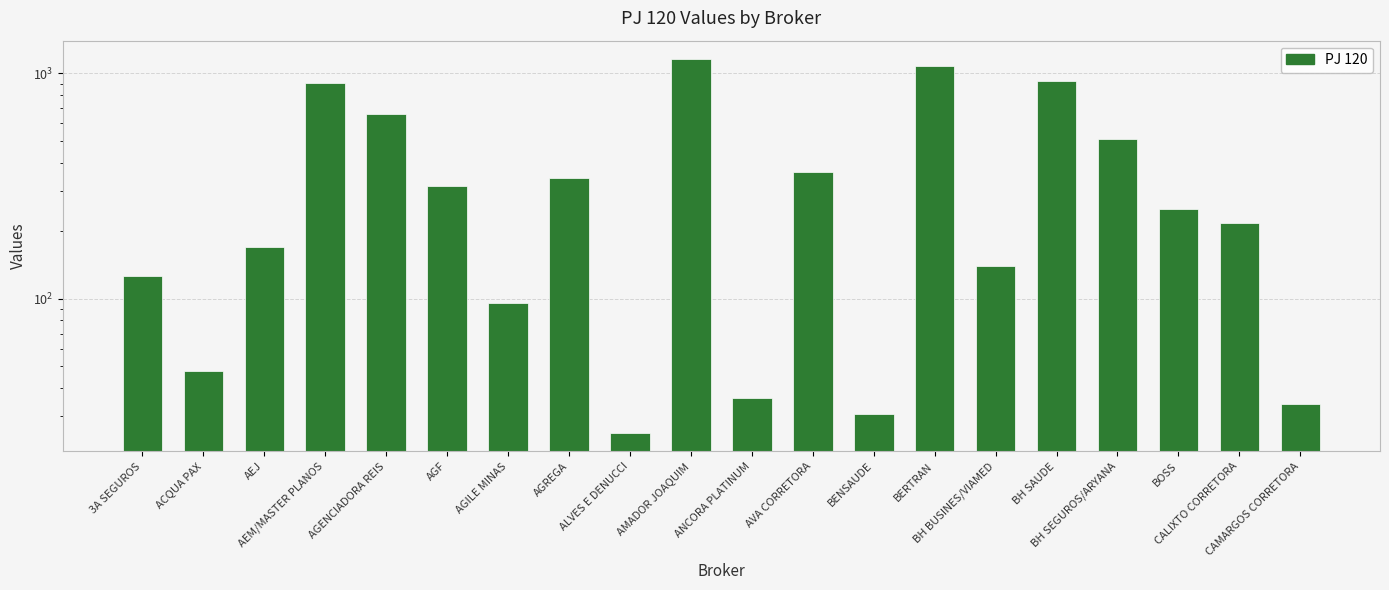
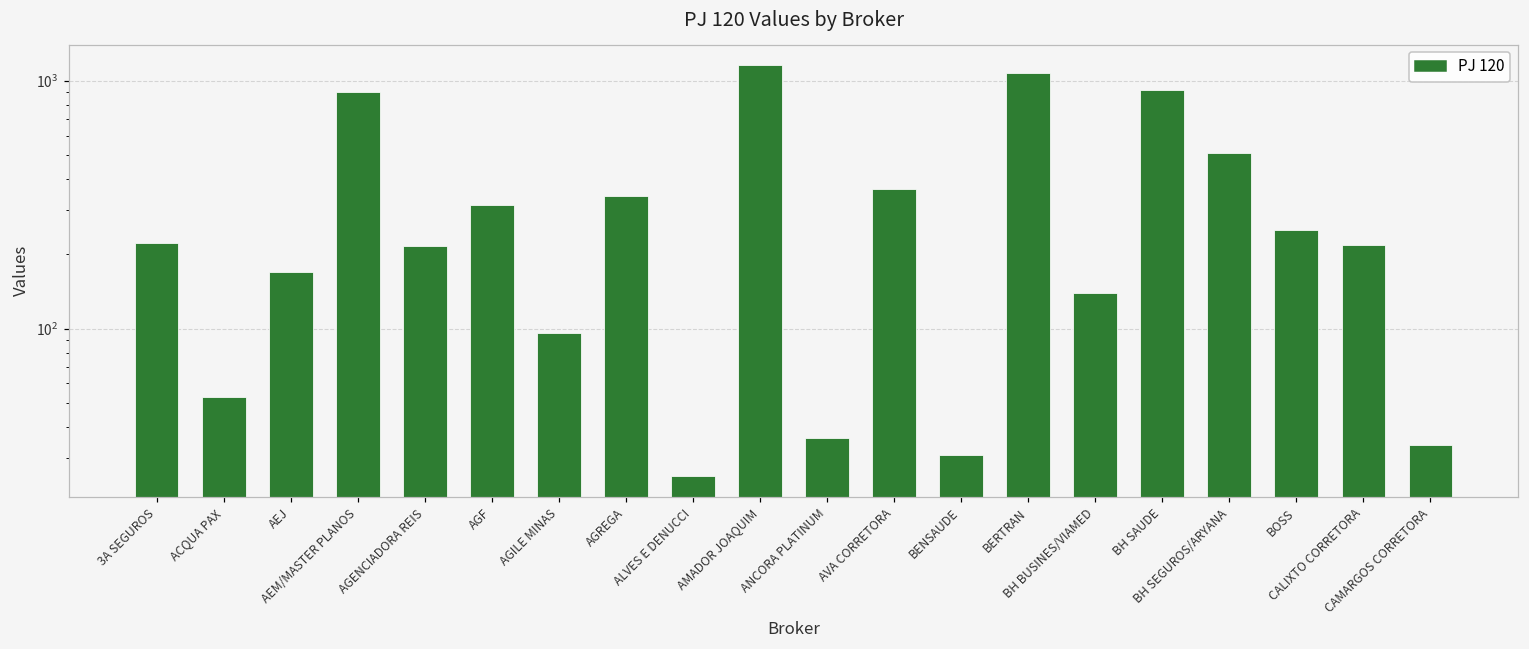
  {
-   "3A SEGUROS": 130,
-   "ACQUA PAX": 48,
+   "3A SEGUROS": 220,
+   "ACQUA PAX": 53,
    "AEJ": 170,
    "AEM/MASTER PLANOS": 900,
-   "AGENCIADORA REIS": 660,
+   "AGENCIADORA REIS": 220,
    "AGF": 320,
    "AGILE MINAS": 96,
    "AGREGA": 340,
    "ALVES E DENUCCI": 25,
    "AMADOR JOAQUIM": 1200,
    "ANCORA PLATINUM": 36,
    "AVA CORRETORA": 360,
    "BENSAUDE": 31,
    "BERTRAN": 1100,
    "BH BUSINES/VIAMED": 140,
    "BH SAUDE": 920,
    "BH SEGUROS/ARYANA": 510,
    "BOSS": 250,
    "CALIXTO CORRETORA": 220,
    "CAMARGOS CORRETORA": 34
  }
